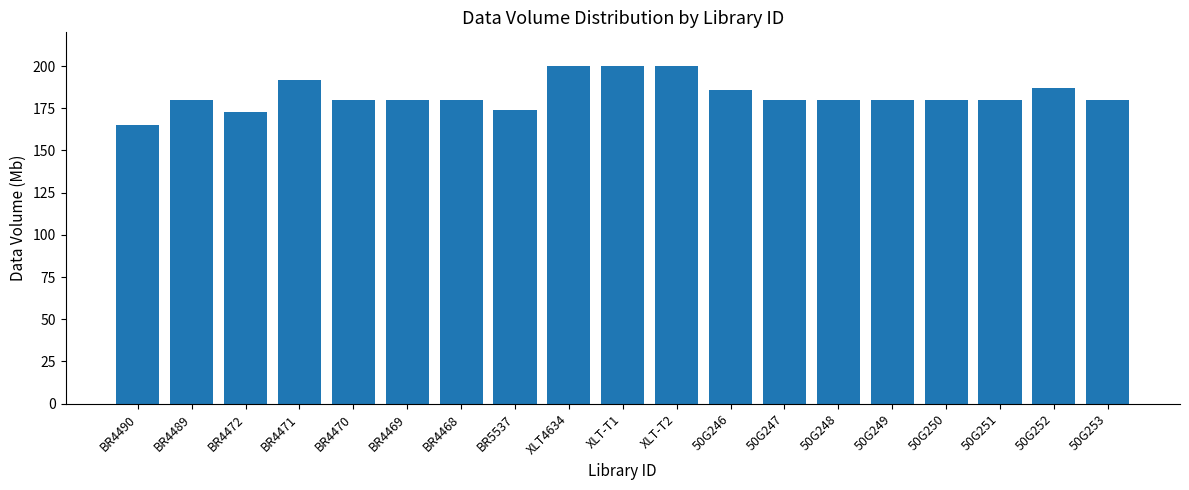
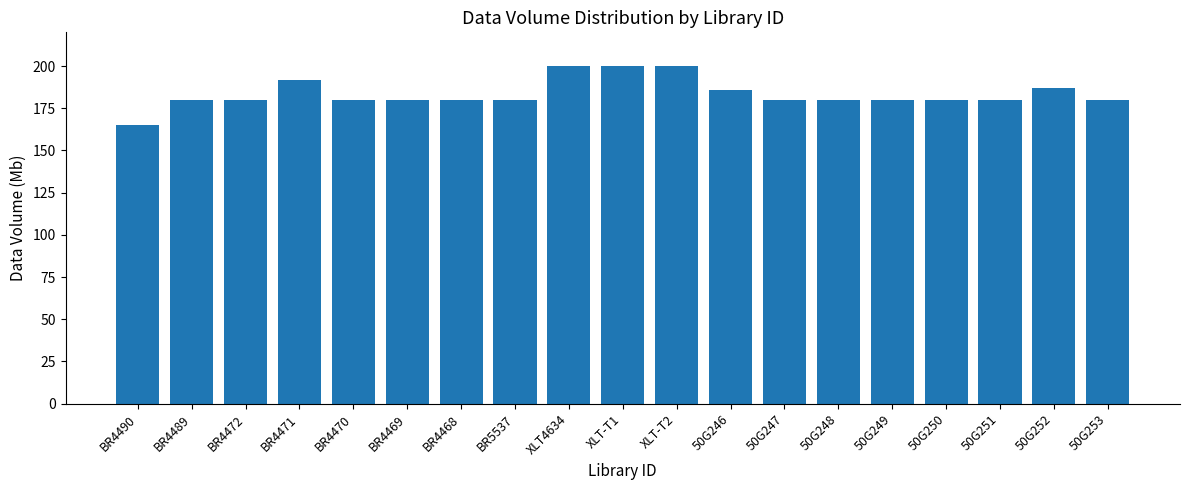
  {
    "BR4490": 165,
    "BR4489": 180,
-   "BR4472": 173,
+   "BR4472": 180,
    "BR4471": 192,
    "BR4470": 180,
    "BR4469": 180,
    "BR4468": 180,
-   "BR5537": 174,
+   "BR5537": 180,
    "XLT4634": 200,
    "XLT-T1": 200,
    "XLT-T2": 200,
    "50G246": 186,
    "50G247": 180,
    "50G248": 180,
    "50G249": 180,
    "50G250": 180,
    "50G251": 180,
    "50G252": 187,
    "50G253": 180
  }
